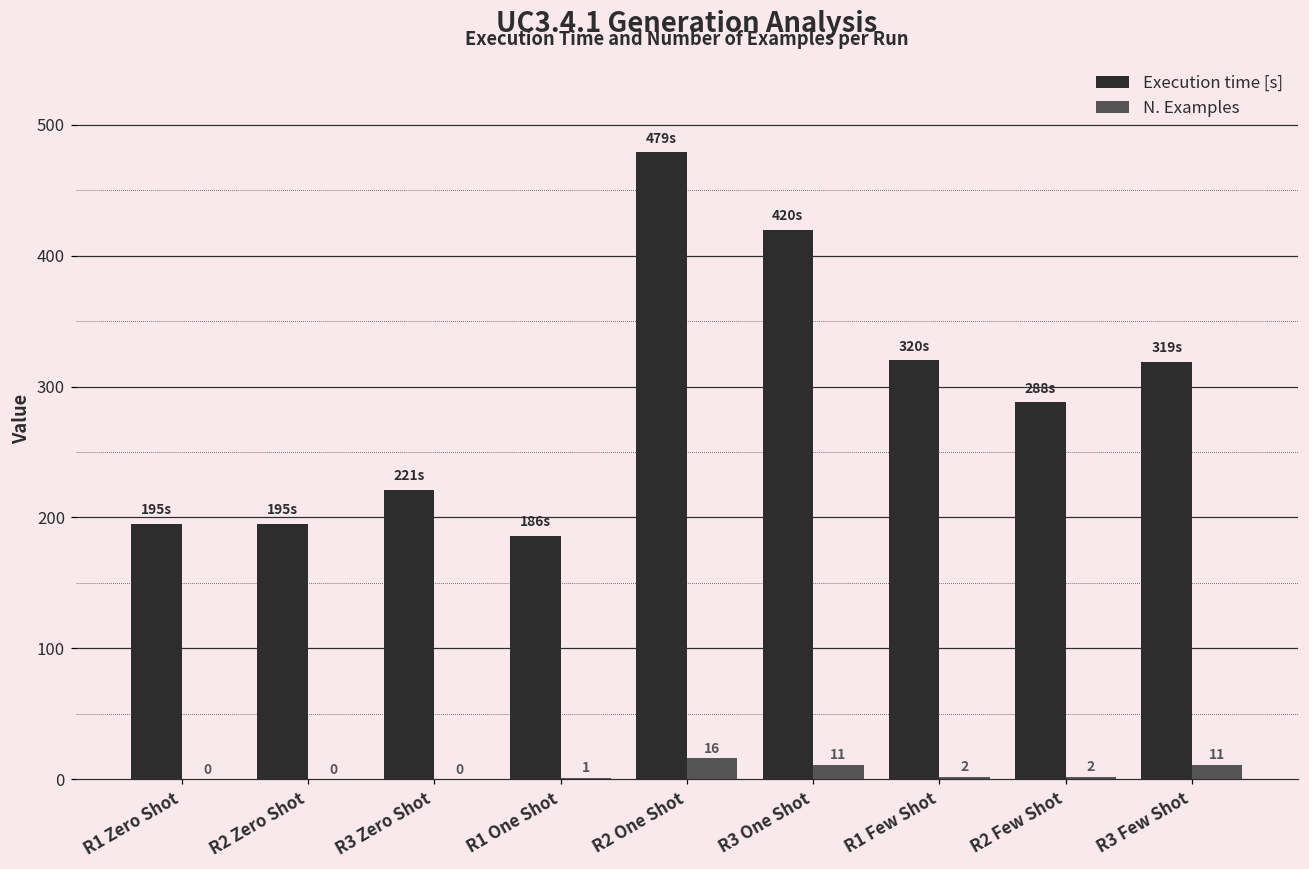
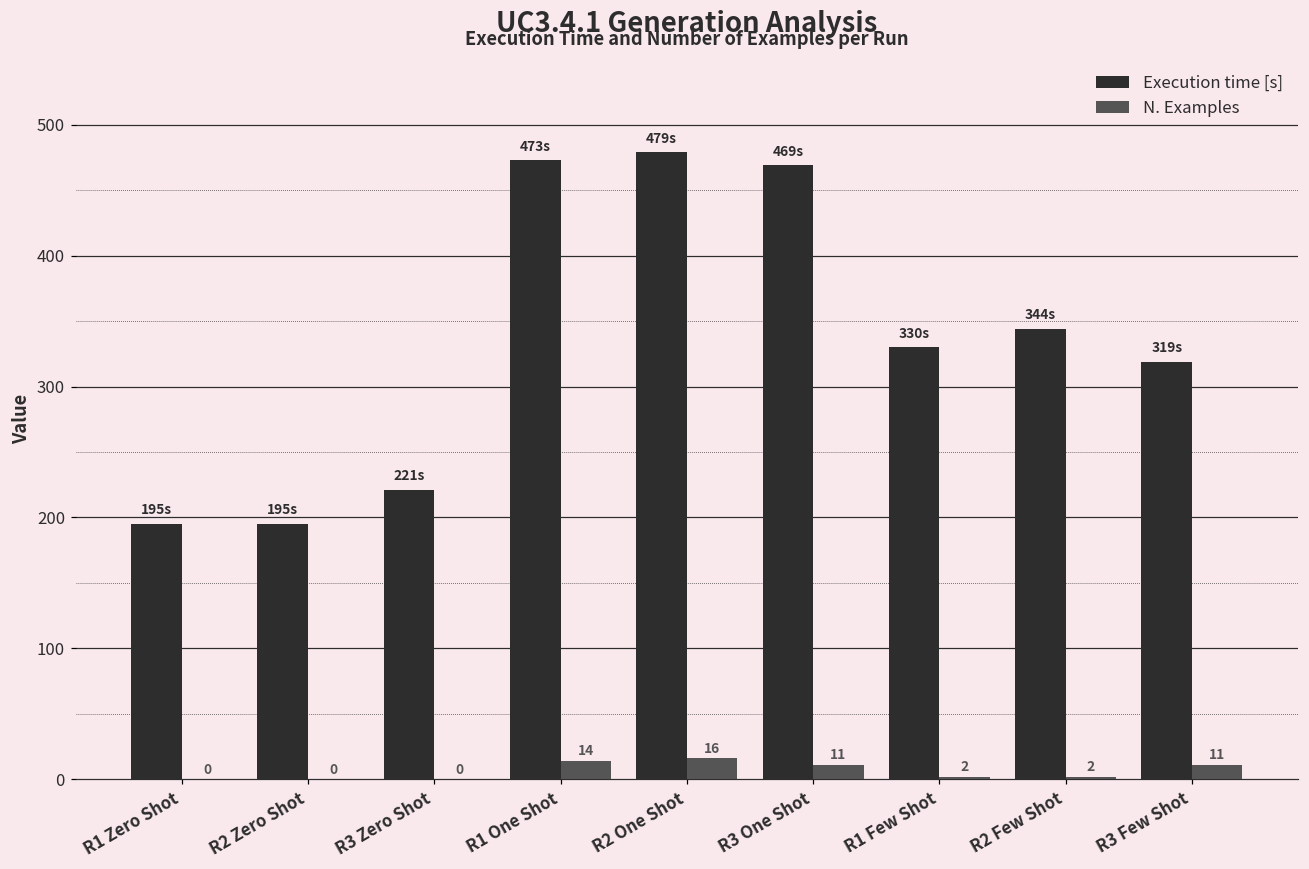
  {
    "Execution time [s]": {
      "R1 Zero Shot": "195s",
      "R2 Zero Shot": "195s",
      "R3 Zero Shot": "221s",
-     "R1 One Shot": "186s",
+     "R1 One Shot": "473s",
      "R2 One Shot": "479s",
-     "R3 One Shot": "420s",
-     "R1 Few Shot": "320s",
-     "R2 Few Shot": "288s",
+     "R3 One Shot": "469s",
+     "R1 Few Shot": "330s",
+     "R2 Few Shot": "344s",
      "R3 Few Shot": "319s"
    },
    "N. Examples": {
      "R1 Zero Shot": "0",
      "R2 Zero Shot": "0",
      "R3 Zero Shot": "0",
-     "R1 One Shot": "1",
+     "R1 One Shot": "14",
      "R2 One Shot": "16",
      "R3 One Shot": "11",
      "R1 Few Shot": "2",
      "R2 Few Shot": "2",
      "R3 Few Shot": "11"
    }
  }
